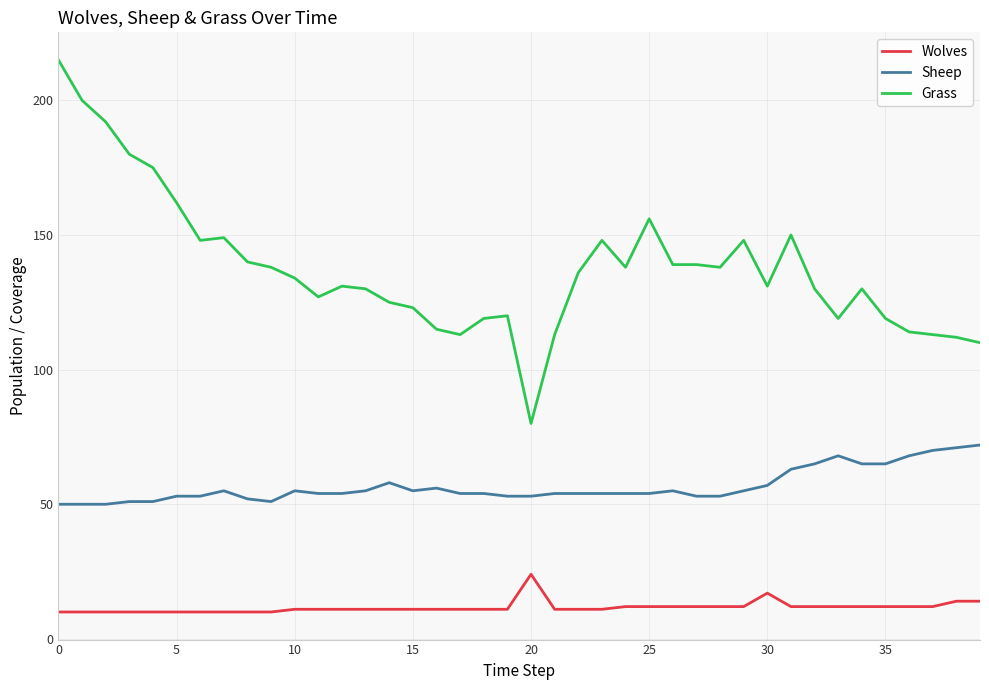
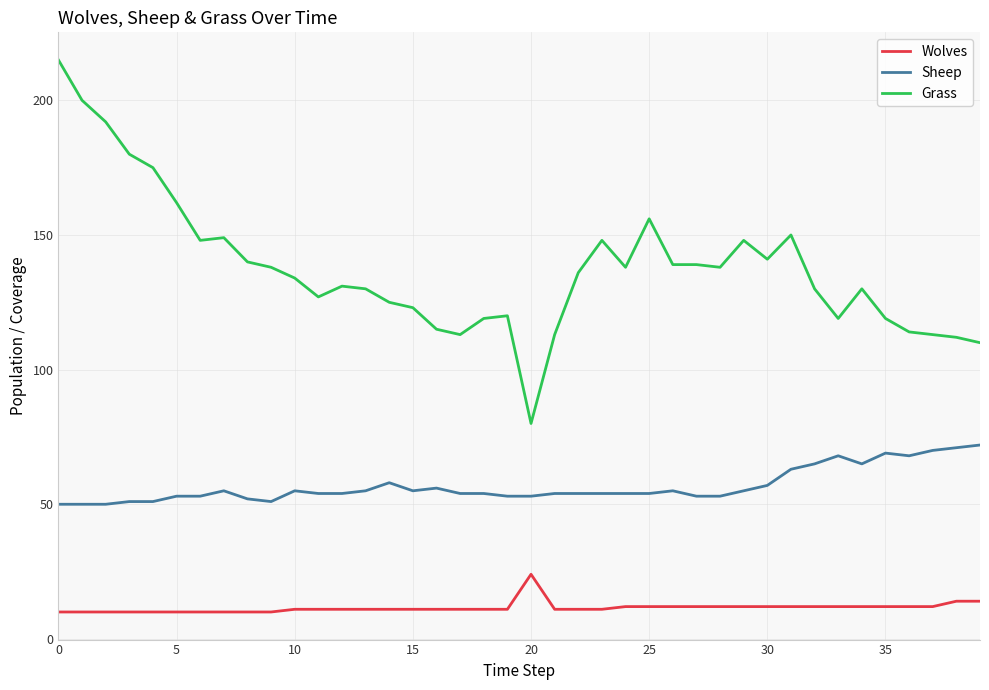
  {
    "Wolves": {
      "0": 10,
      "5": 10,
      "10": 11,
      "15": 11,
      "20": 24,
      "25": 12,
-     "30": 17,
+     "30": 12,
      "35": 12
    },
    "Sheep": {
      "0": 50,
      "5": 53,
      "10": 55,
      "15": 55,
      "20": 53,
      "25": 54,
      "30": 57,
-     "35": 65
+     "35": 69
    },
    "Grass": {
      "0": 215,
      "5": 162,
      "10": 134,
      "15": 123,
      "20": 80,
      "25": 156,
-     "30": 131,
+     "30": 141,
      "35": 119
    }
  }
